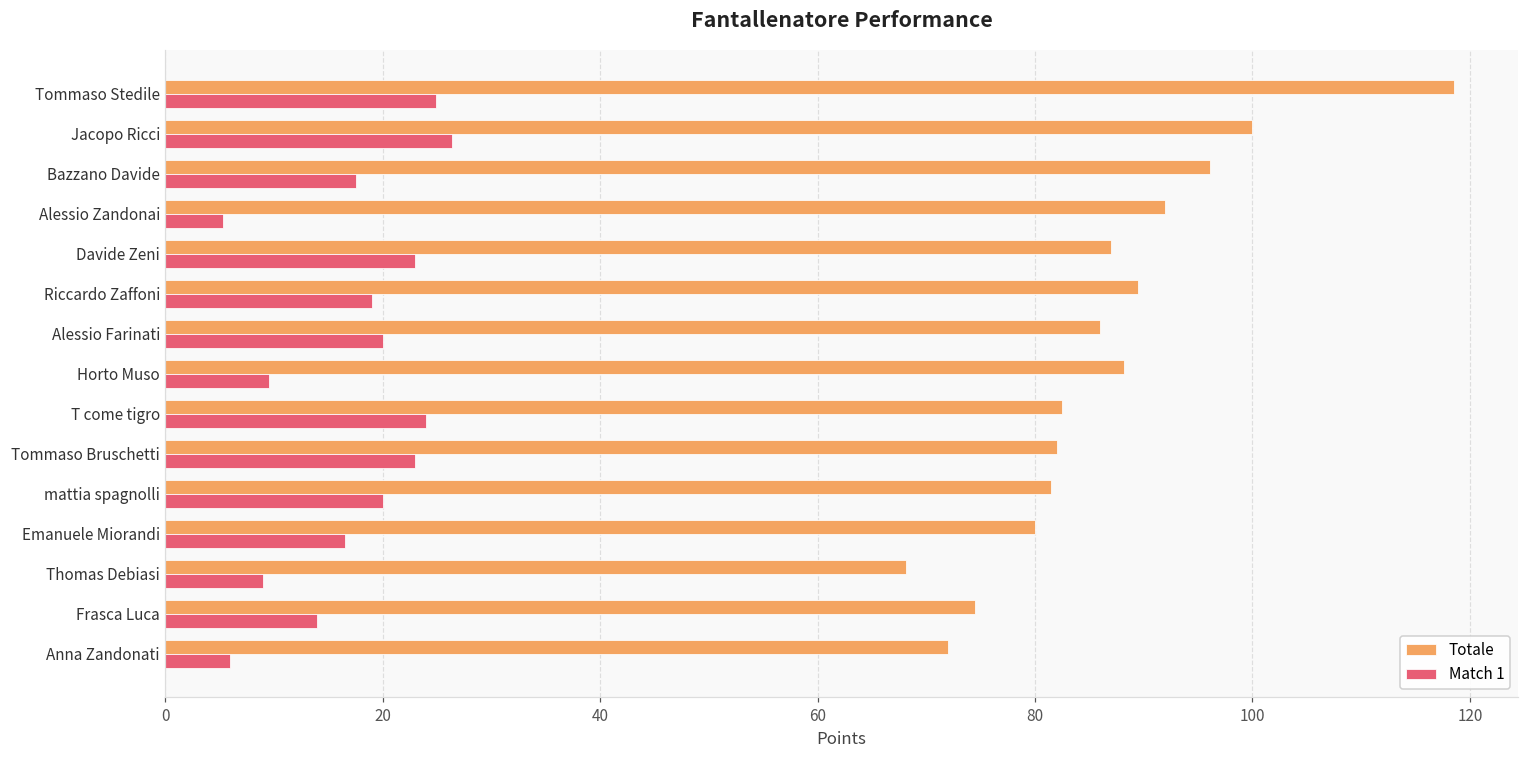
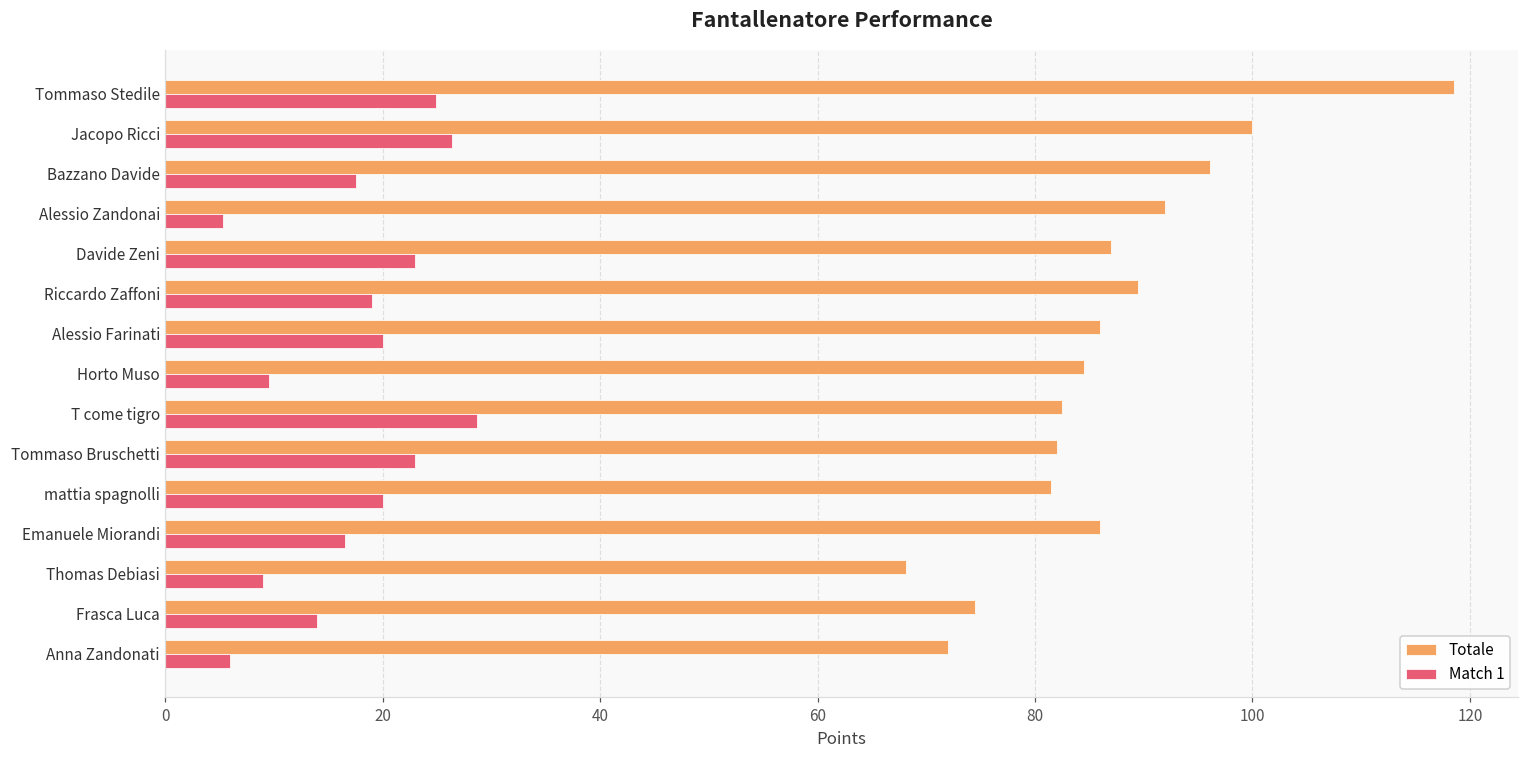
  {
    "Totale": {
      "Tommaso Stedile": 119,
      "Jacopo Ricci": 100,
      "Bazzano Davide": 96,
      "Alessio Zandonai": 92,
      "Davide Zeni": 87,
      "Riccardo Zaffoni": 90,
      "Alessio Farinati": 86,
-     "Horto Muso": 88,
+     "Horto Muso": 85,
      "T come tigro": 83,
      "Tommaso Bruschetti": 82,
      "mattia spagnolli": 82,
-     "Emanuele Miorandi": 80,
+     "Emanuele Miorandi": 86,
      "Thomas Debiasi": 68,
      "Frasca Luca": 75,
      "Anna Zandonati": 72
    },
    "Match 1": {
      "Tommaso Stedile": 25,
      "Jacopo Ricci": 26,
      "Bazzano Davide": 18,
      "Alessio Zandonai": 5,
      "Davide Zeni": 23,
      "Riccardo Zaffoni": 19,
      "Alessio Farinati": 20,
      "Horto Muso": 10,
-     "T come tigro": 24,
+     "T come tigro": 29,
      "Tommaso Bruschetti": 23,
      "mattia spagnolli": 20,
      "Emanuele Miorandi": 17,
      "Thomas Debiasi": 9,
      "Frasca Luca": 14,
      "Anna Zandonati": 6
    }
  }
